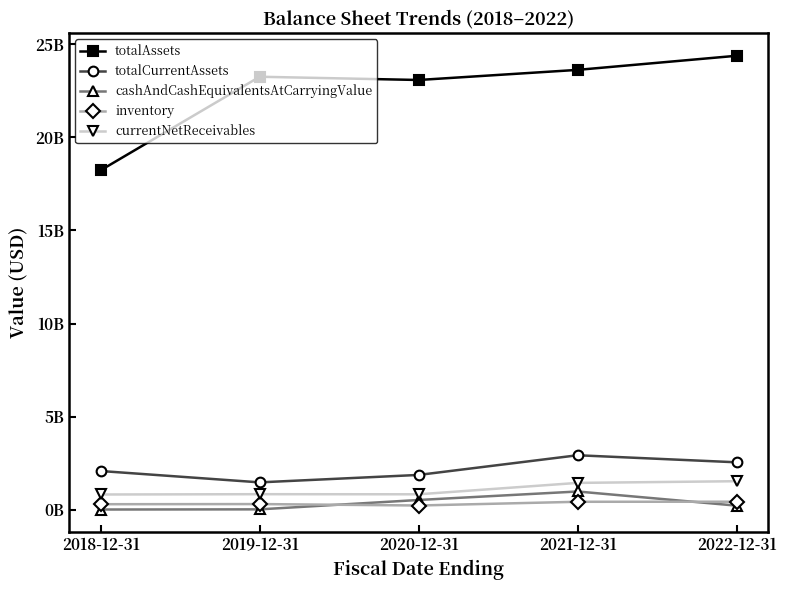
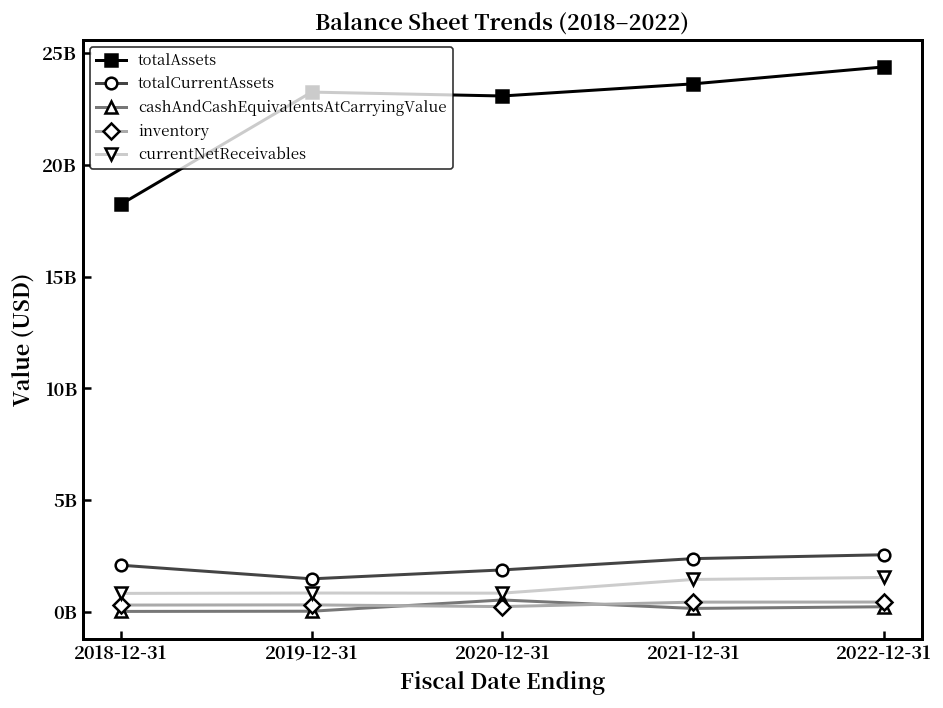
  {
    "totalAssets": {
      "2018-12-31": 18200000000,
      "2020-12-31": 23100000000,
      "2021-12-31": 23600000000,
      "2022-12-31": 24400000000
    },
    "totalCurrentAssets": {
      "2018-12-31": 2100000000,
      "2019-12-31": 1500000000,
      "2020-12-31": 1900000000,
-     "2021-12-31": 2900000000,
+     "2021-12-31": 2400000000,
      "2022-12-31": 2500000000
    },
    "cashAndCashEquivalentsAtCarryingValue": {
      "2018-12-31": 0,
      "2019-12-31": 0,
      "2020-12-31": 500000000,
-     "2021-12-31": 1000000000,
+     "2021-12-31": 100000000,
      "2022-12-31": 200000000
    }
  }
